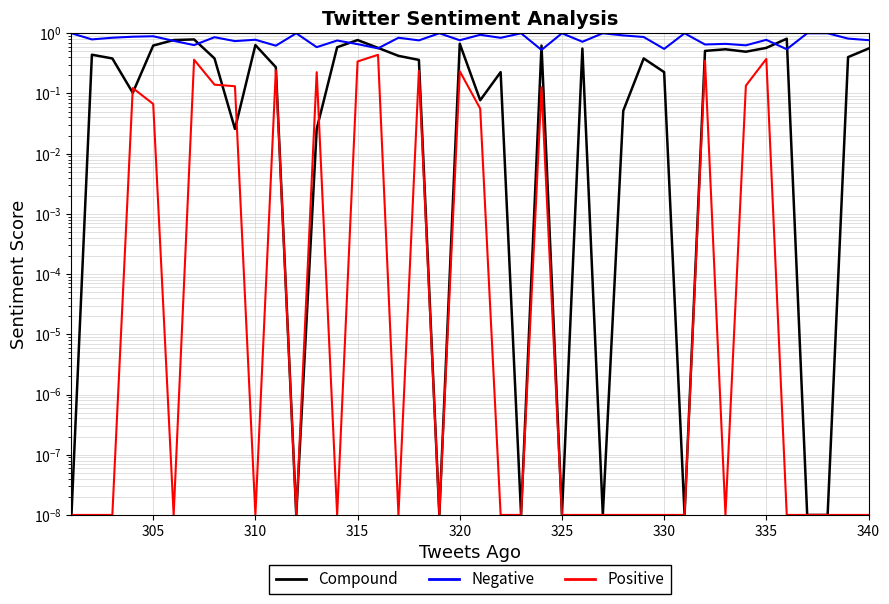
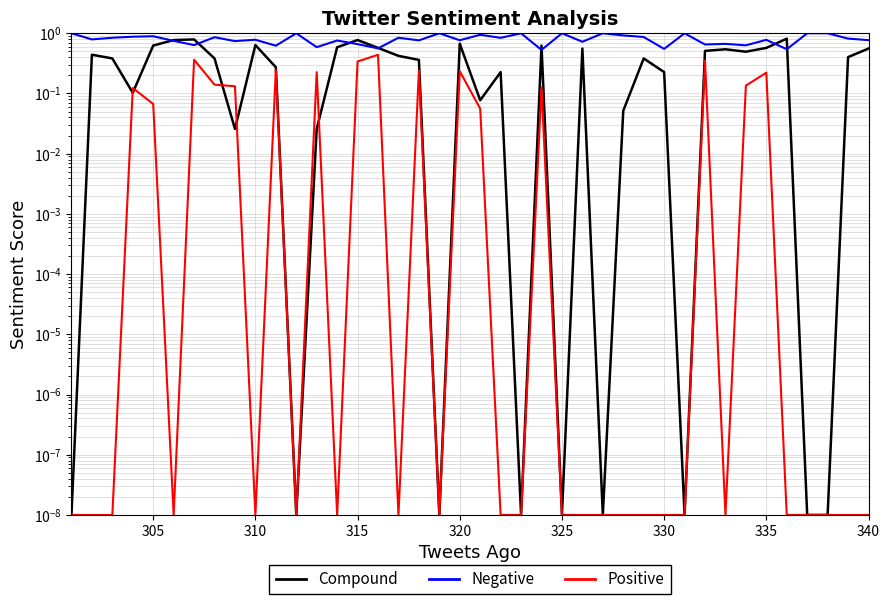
  {
    "Compound": {
      "305": 0.6,
      "310": 0.6,
      "315": 0.8,
      "320": 0.7,
      "330": 0.23,
      "335": 0.6,
      "340": 0.6
    },
    "Negative": {
      "305": 0.9,
      "310": 0.8,
      "315": 0.7,
      "320": 0.8,
      "325": 1.0,
      "330": 0.6,
      "335": 0.8,
      "340": 0.8
    },
    "Positive": {
      "305": 0.07,
      "310": 0.000000010,
      "315": 0.3,
      "320": 0.23,
      "330": 0.000000010,
-     "335": 0.4,
+     "335": 0.22,
      "340": 0.000000010
    }
  }
